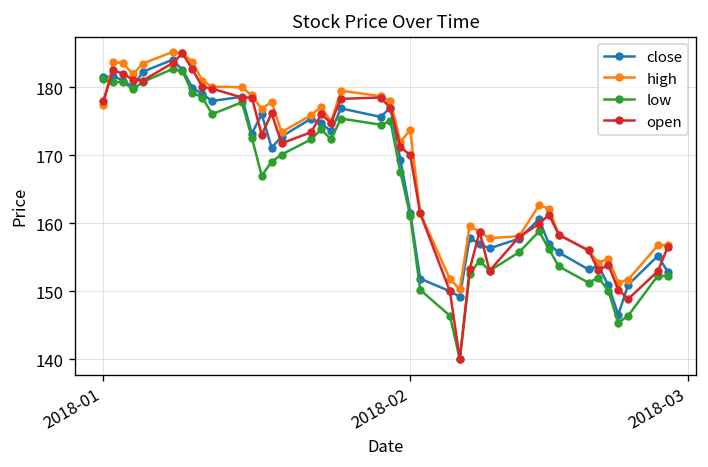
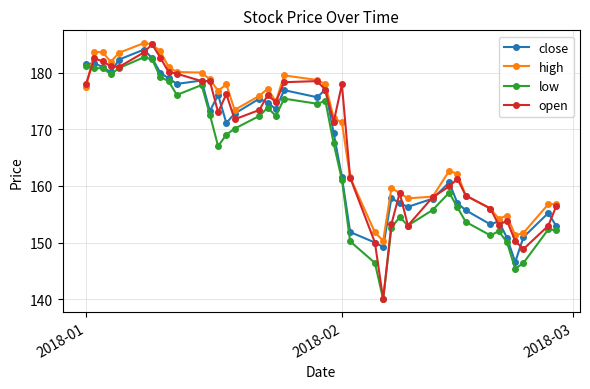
  {
    "high": {
      "2018-01": 177,
-     "2018-02": 174
+     "2018-02": 171
    },
    "open": {
      "2018-01": 178,
-     "2018-02": 170
+     "2018-02": 178
    }
  }
